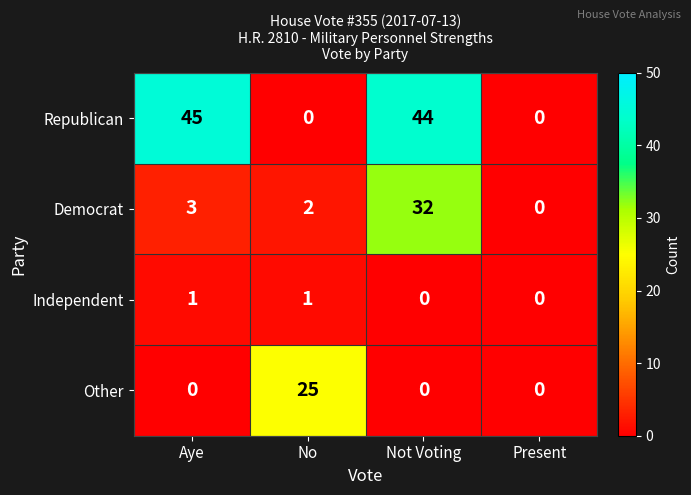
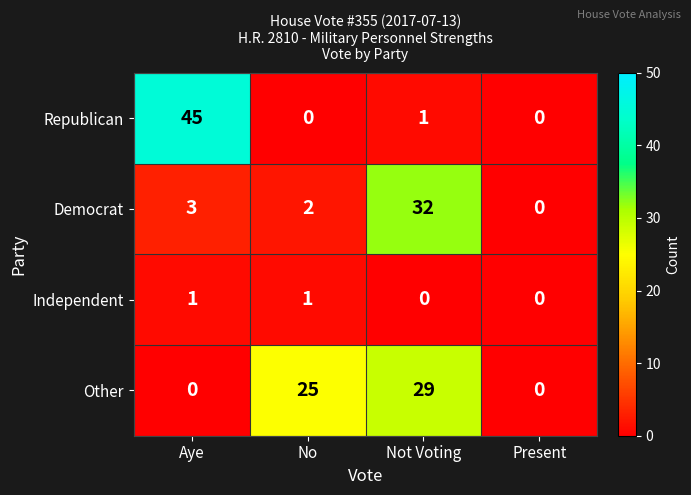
  {
    "Republican": {
      "Aye": 45,
      "No": 0,
-     "Not Voting": 44,
+     "Not Voting": 1,
      "Present": 0
    },
    "Democrat": {
      "Aye": 3,
      "No": 2,
      "Not Voting": 32,
      "Present": 0
    },
    "Independent": {
      "Aye": 1,
      "No": 1,
      "Not Voting": 0,
      "Present": 0
    },
    "Other": {
      "Aye": 0,
      "No": 25,
-     "Not Voting": 0,
+     "Not Voting": 29,
      "Present": 0
    }
  }
